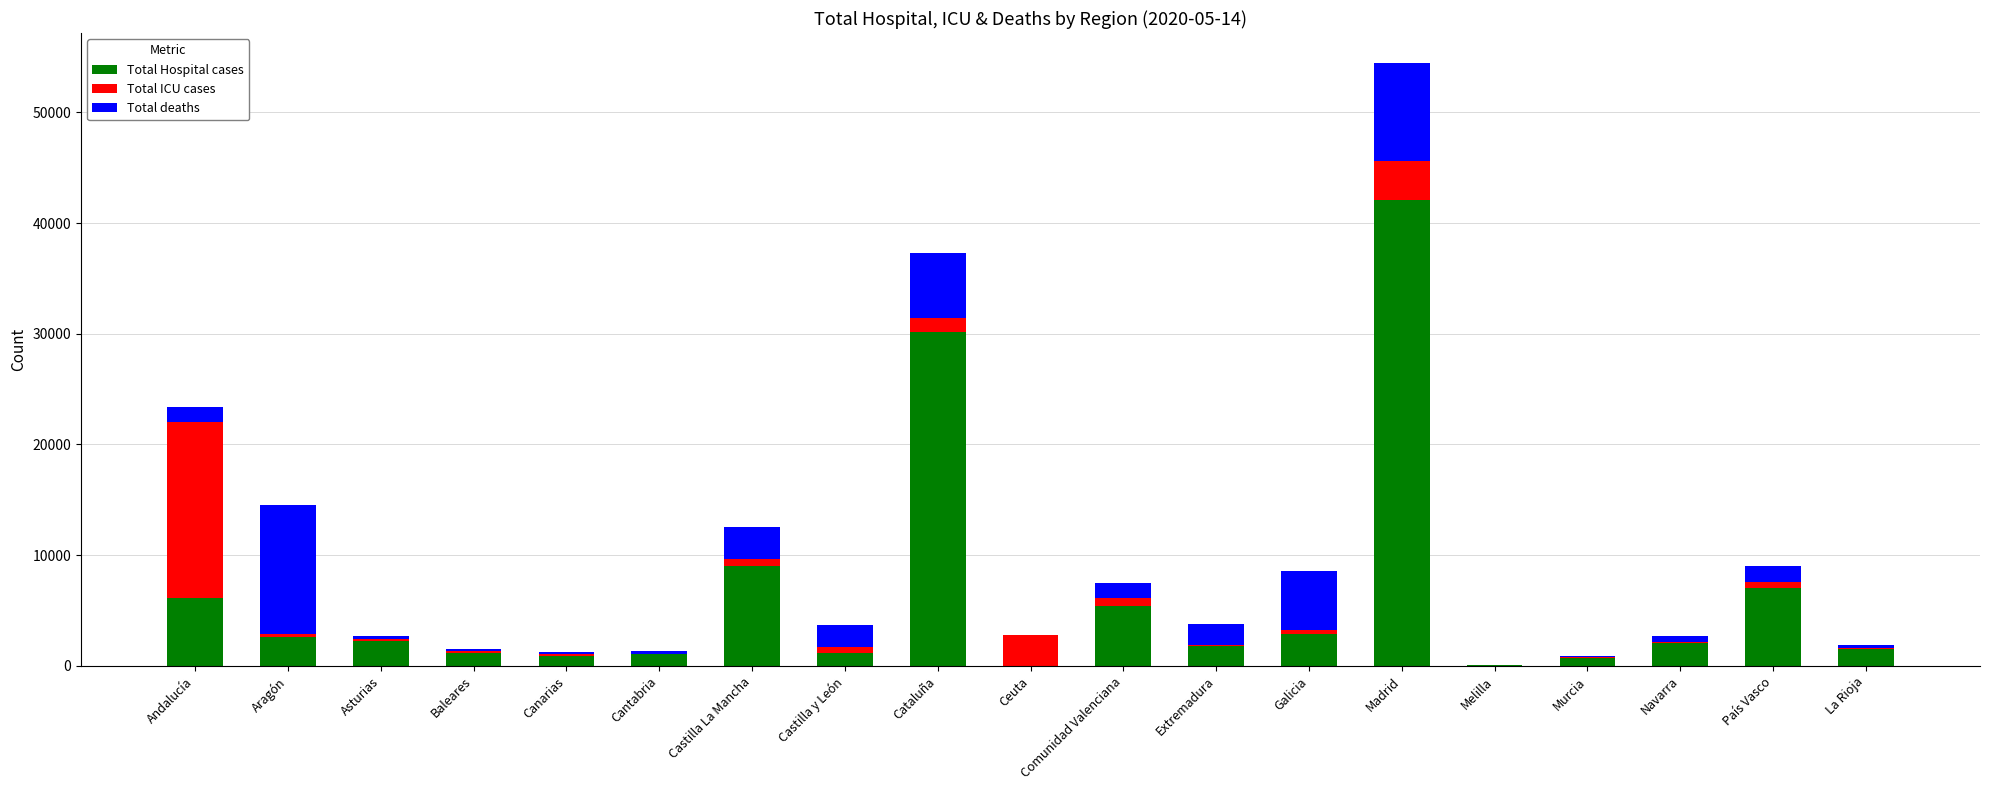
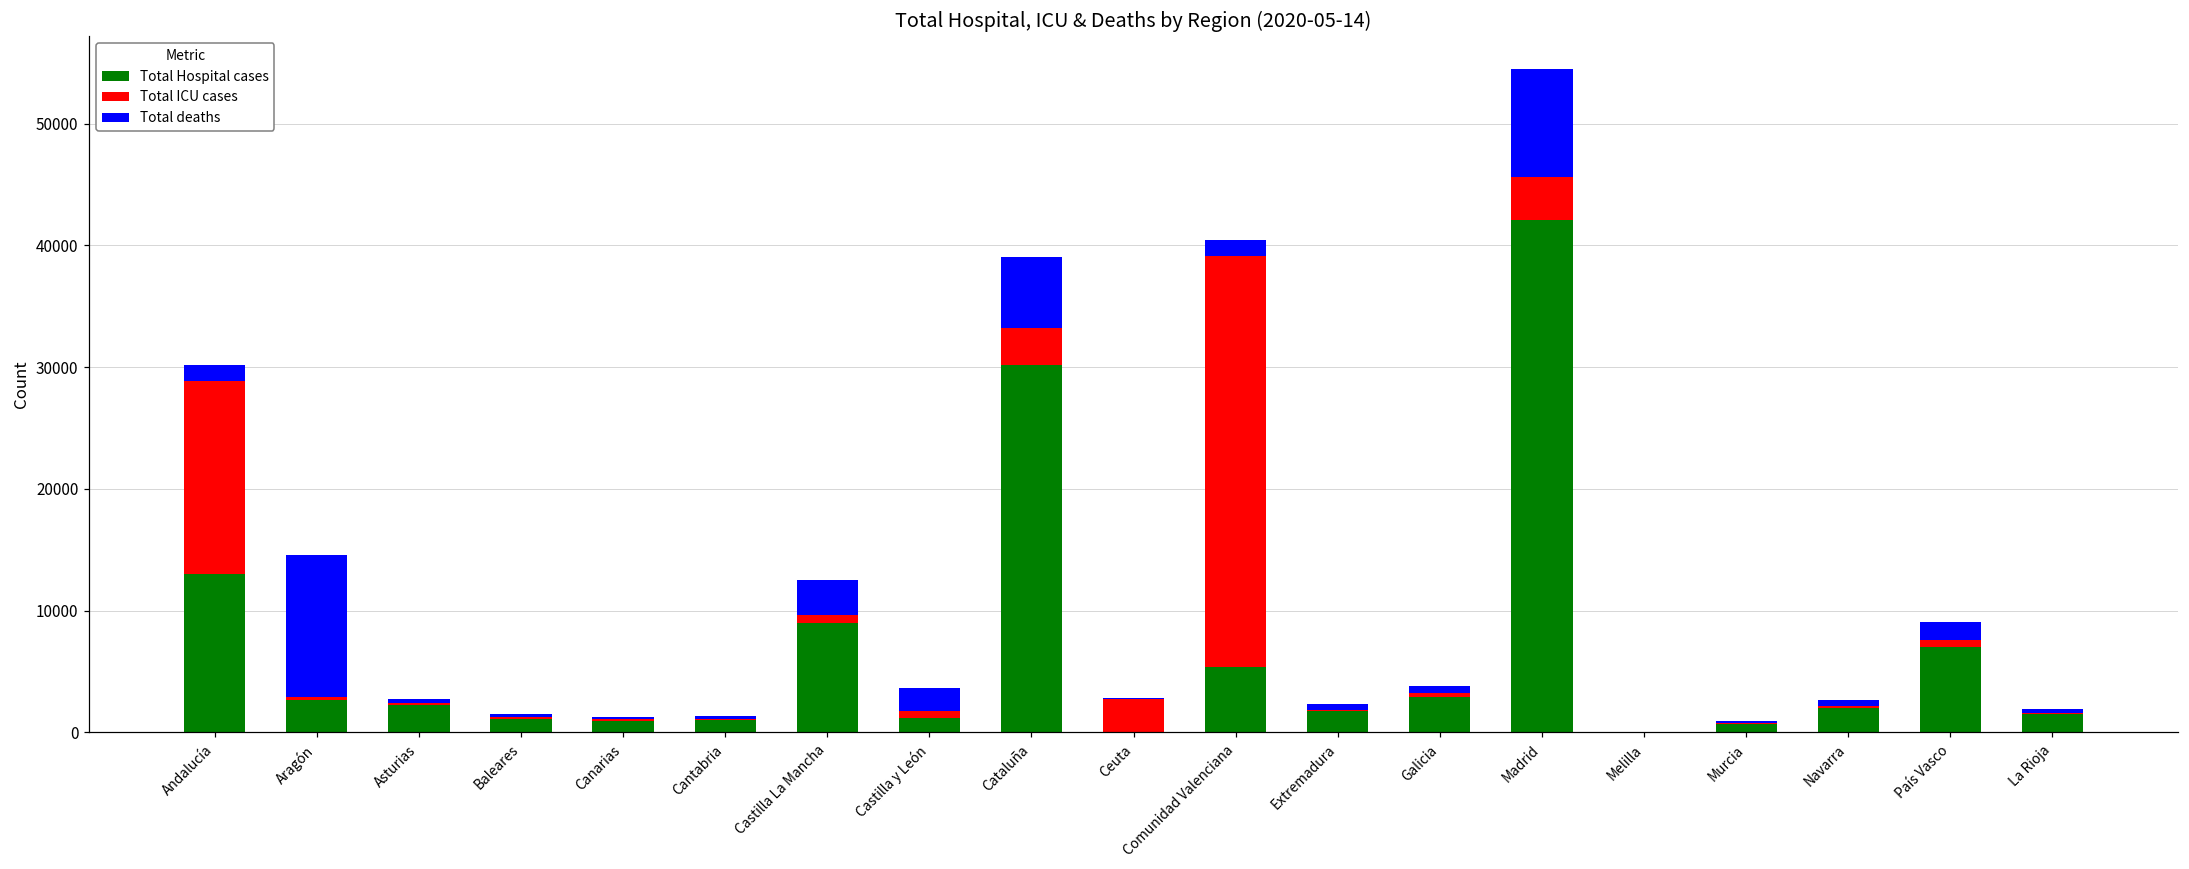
  {
    "Total Hospital cases": {
-     "Andalucía": 6100,
+     "Andalucía": 13000,
      "Aragón": 2600,
      "Asturias": 2300,
      "Baleares": 1100,
      "Canarias": 900,
      "Cantabria": 1000,
      "Castilla La Mancha": 9000,
      "Castilla y León": 1200,
      "Cataluña": 30100,
      "Comunidad Valenciana": 5400,
      "Extremadura": 1800,
      "Galicia": 2900,
      "Madrid": 42100,
      "Murcia": 700,
      "Navarra": 2000,
      "País Vasco": 7000,
      "La Rioja": 1500
    },
    "Total ICU cases": {
      "Andalucía": 15900,
      "Aragón": 300,
      "Castilla La Mancha": 600,
      "Castilla y León": 500,
-     "Cataluña": 1300,
+     "Cataluña": 3100,
      "Ceuta": 2800,
-     "Comunidad Valenciana": 700,
+     "Comunidad Valenciana": 33700,
      "Galicia": 300,
      "Madrid": 3600,
      "País Vasco": 600
    },
    "Total deaths": {
      "Andalucía": 1300,
      "Aragón": 11700,
      "Asturias": 300,
      "Castilla La Mancha": 2900,
      "Castilla y León": 1900,
      "Cataluña": 5900,
      "Comunidad Valenciana": 1400,
-     "Extremadura": 1900,
-     "Galicia": 5300,
+     "Extremadura": 500,
+     "Galicia": 600,
      "Madrid": 8800,
      "Navarra": 500,
      "País Vasco": 1500,
      "La Rioja": 300
    }
  }
